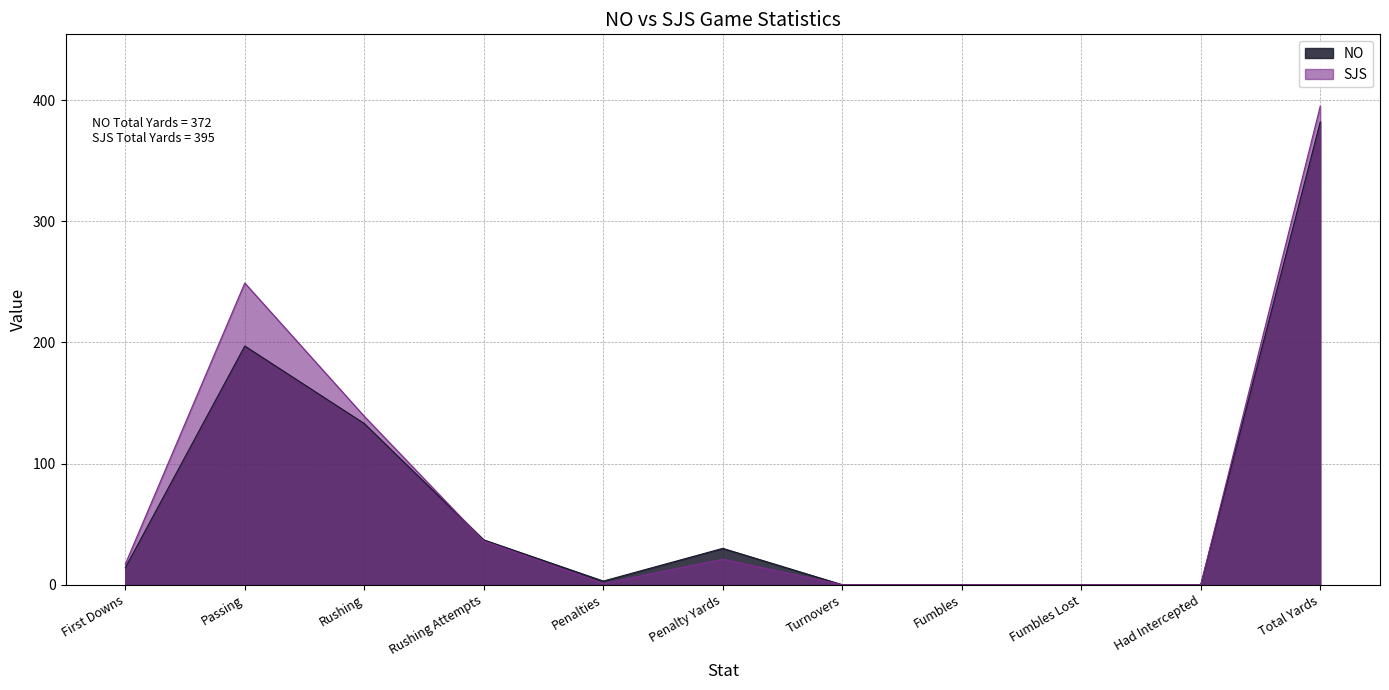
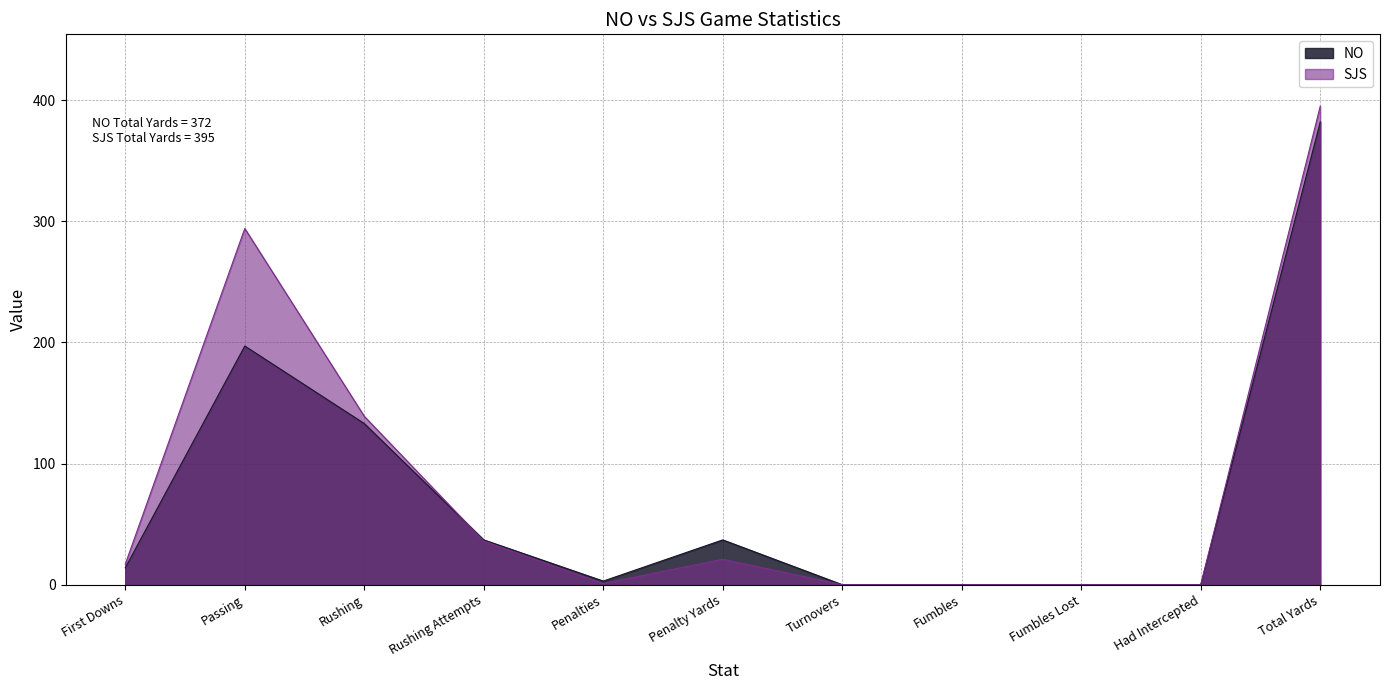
  {
    "NO": {
      "First Downs": 14,
      "Passing": 197,
      "Rushing": 133,
-     "Penalty Yards": 30,
+     "Penalty Yards": 37,
      "Total Yards": 382
    },
    "SJS": {
      "First Downs": 17,
-     "Passing": 249,
+     "Passing": 294,
      "Rushing": 139,
      "Penalty Yards": 21,
      "Total Yards": 395
    }
  }
